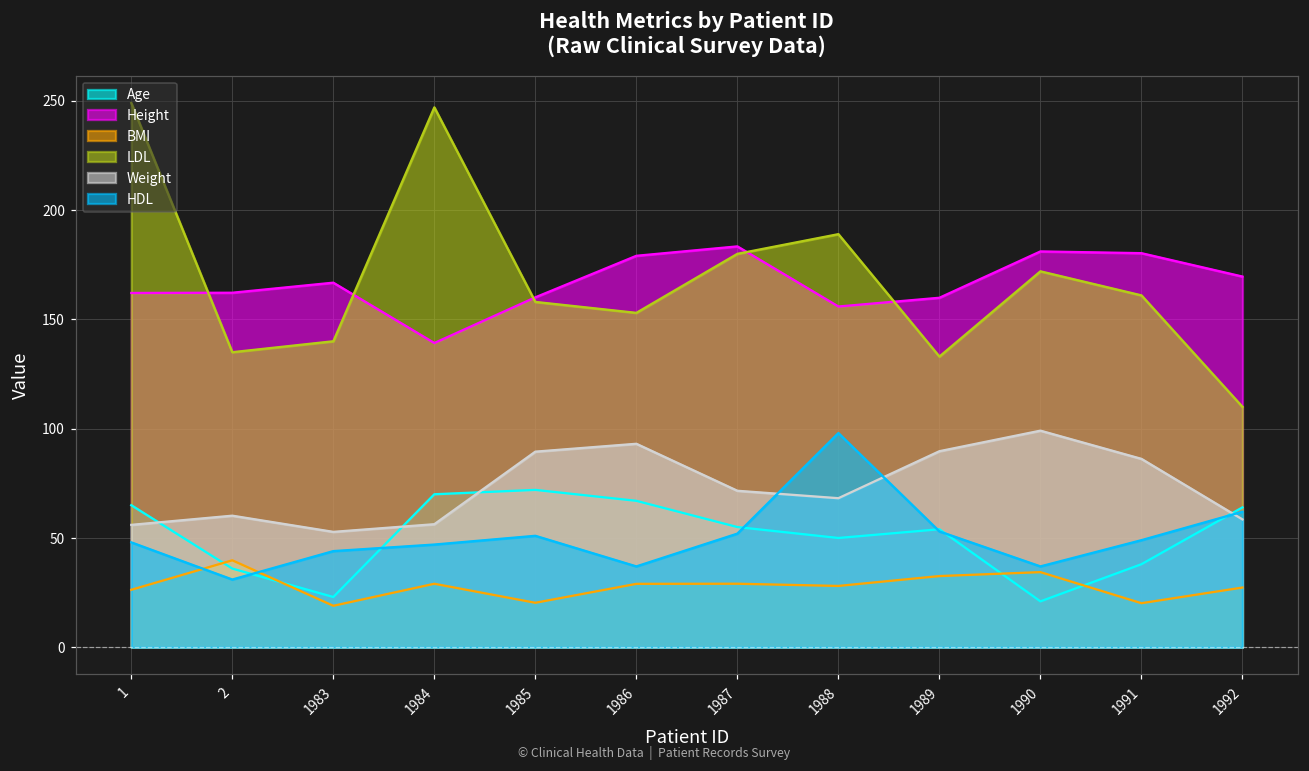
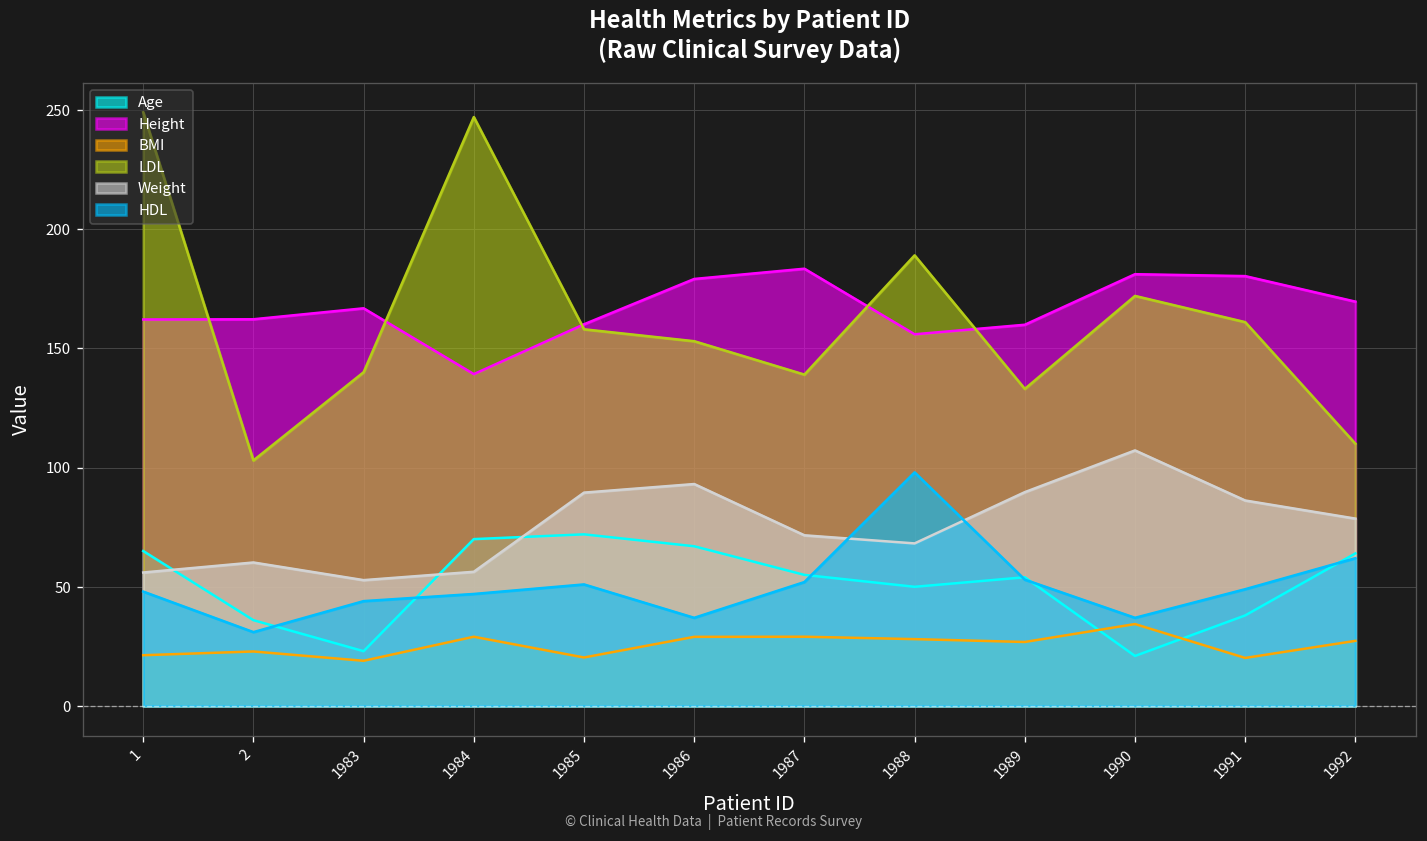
  {
    "Height": {
      "1": 162,
      "2": 162,
      "1983": 167,
      "1984": 139,
      "1985": 160,
      "1986": 179,
      "1987": 183,
      "1988": 156,
      "1989": 160,
      "1990": 181,
      "1991": 180,
      "1992": 170
    },
    "BMI": {
-     "1": 26,
-     "2": 40,
+     "1": 21,
+     "2": 23,
      "1983": 19,
      "1984": 29,
      "1985": 20,
      "1986": 29,
      "1987": 29,
      "1988": 28,
-     "1989": 33,
+     "1989": 27,
      "1990": 34,
      "1991": 20,
      "1992": 27
    },
    "LDL": {
-     "2": 135,
+     "2": 103,
      "1983": 140,
      "1984": 247,
      "1985": 158,
      "1986": 153,
-     "1987": 180,
+     "1987": 139,
      "1988": 189,
      "1989": 133,
      "1990": 172,
      "1991": 161,
      "1992": 110
    },
    "Weight": {
      "1": 56,
      "2": 60,
      "1983": 53,
      "1984": 56,
      "1985": 90,
      "1986": 93,
      "1987": 72,
      "1988": 68,
      "1989": 90,
-     "1990": 99,
+     "1990": 107,
      "1991": 86,
-     "1992": 59
+     "1992": 79
    }
  }
